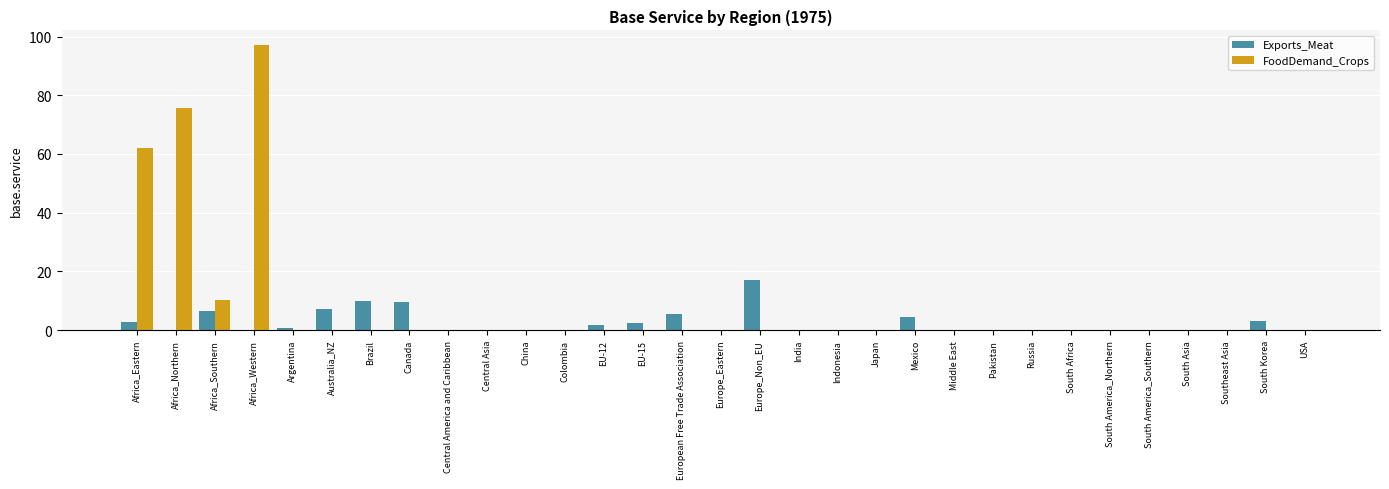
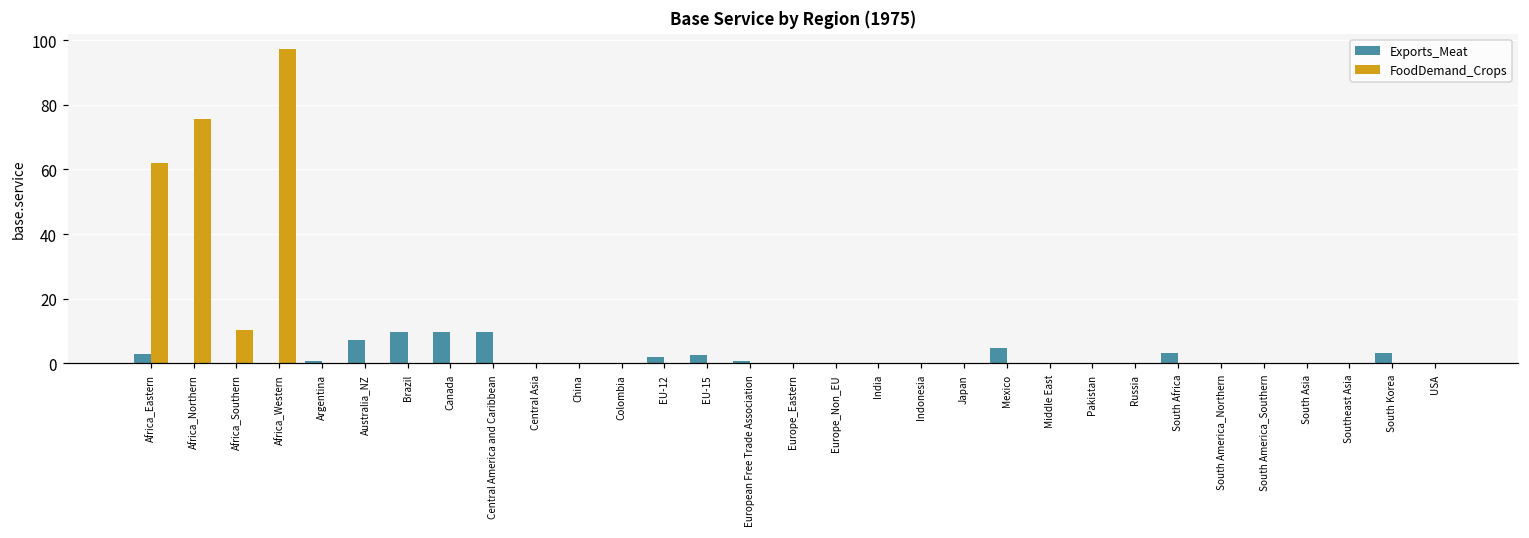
  {
    "Exports_Meat": {
      "Africa_Eastern": 3,
-     "Africa_Southern": 7,
+     "Africa_Southern": 0,
      "Africa_Western": 0,
      "Australia_NZ": 7,
      "Brazil": 10,
      "Canada": 10,
-     "Central America and Caribbean": 0,
+     "Central America and Caribbean": 10,
      "EU-12": 2,
      "EU-15": 3,
-     "European Free Trade Association": 5,
-     "Europe_Non_EU": 17,
+     "European Free Trade Association": 1,
+     "Europe_Non_EU": 0,
      "Japan": 0,
      "Mexico": 5,
      "Middle East": 0,
      "Russia": 0,
-     "South Africa": 0,
+     "South Africa": 3,
      "South America_Northern": 0,
      "Southeast Asia": 0,
      "South Korea": 3
    },
    "FoodDemand_Crops": {
      "Africa_Eastern": 62,
      "Africa_Northern": 76,
      "Africa_Southern": 10,
      "Africa_Western": 97,
      "Argentina": 0,
      "Australia_NZ": 0,
      "Brazil": 0,
      "Canada": 0,
      "Central America and Caribbean": 0,
      "Central Asia": 0,
      "China": 0,
      "Colombia": 0,
      "EU-12": 0,
      "EU-15": 0,
      "European Free Trade Association": 0,
      "Europe_Eastern": 0,
      "Europe_Non_EU": 0,
      "India": 0,
      "Indonesia": 0,
      "Japan": 0,
      "Mexico": 0,
      "Middle East": 0,
      "Pakistan": 0,
      "Russia": 0,
      "South Africa": 0,
      "South America_Northern": 0,
      "South America_Southern": 0,
      "South Asia": 0,
      "Southeast Asia": 0,
      "South Korea": 0,
      "USA": 0
    }
  }
